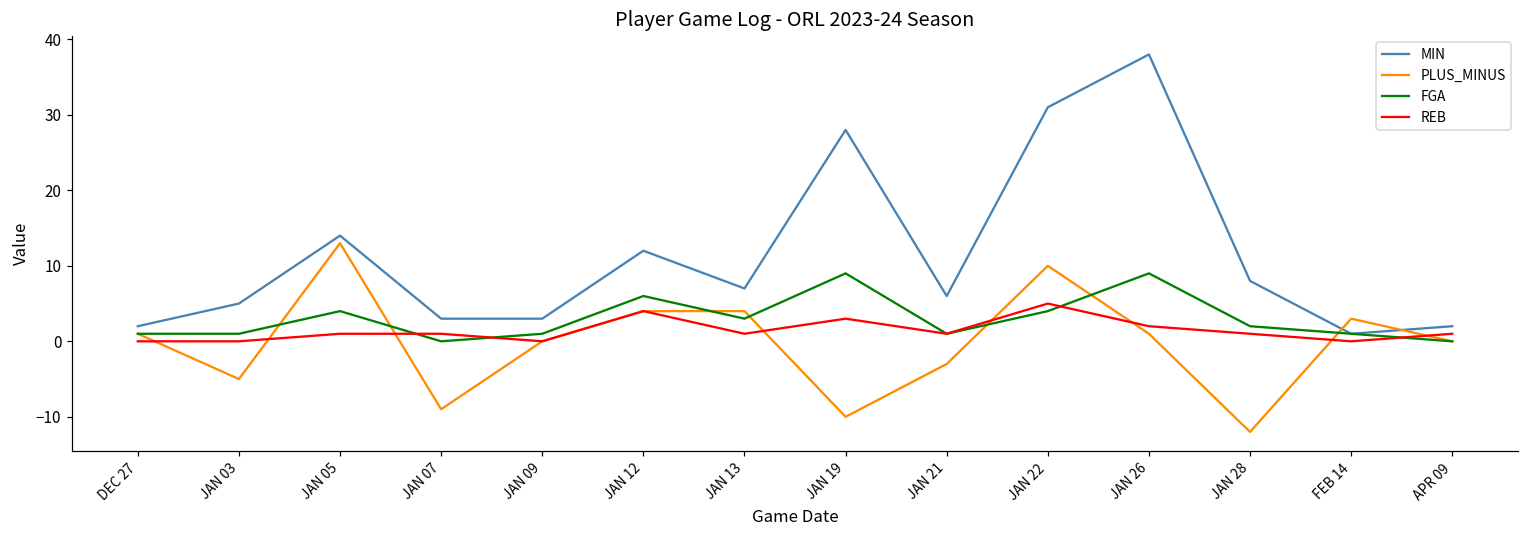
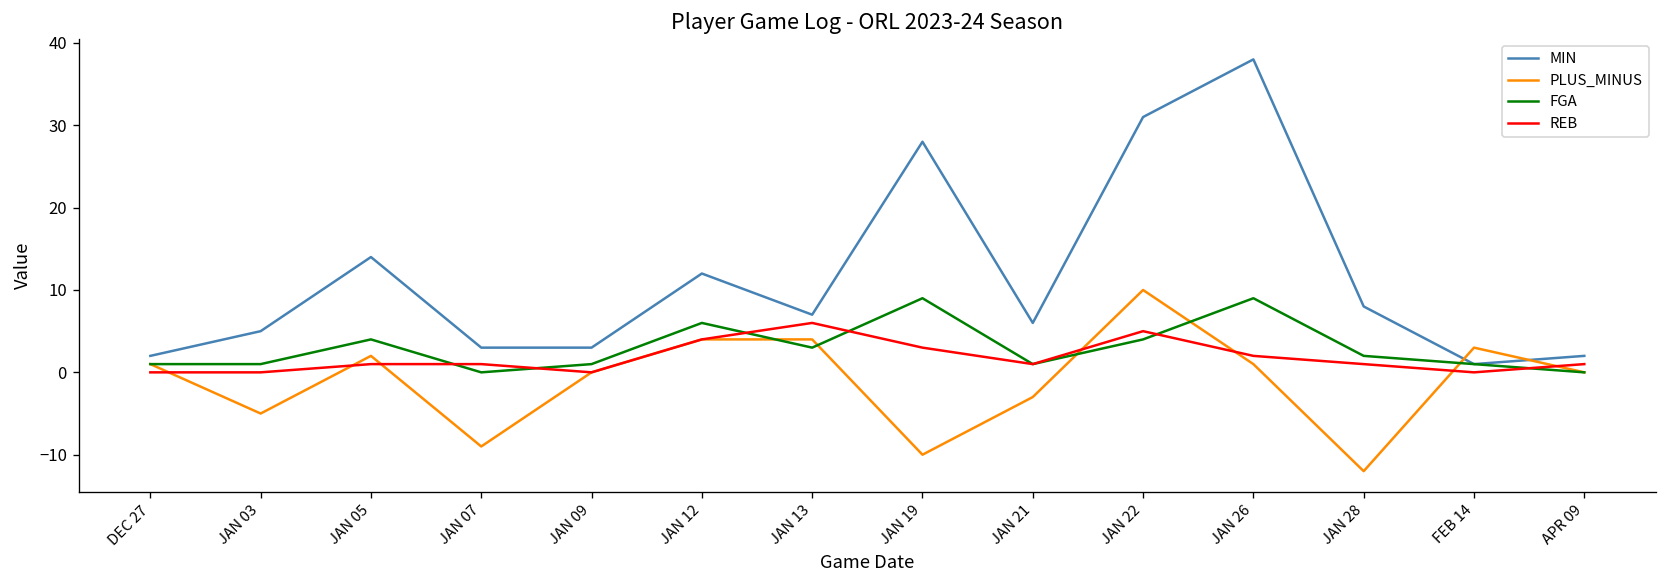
  {
    "MIN": {
      "DEC 27": 2,
      "JAN 03": 5,
      "JAN 05": 14,
      "JAN 07": 3,
      "JAN 09": 3,
      "JAN 12": 12,
      "JAN 13": 7,
      "JAN 19": 28,
      "JAN 21": 6,
      "JAN 22": 31,
      "JAN 26": 38,
      "JAN 28": 8,
      "APR 09": 2
    },
    "PLUS_MINUS": {
      "JAN 03": -5,
-     "JAN 05": 13,
+     "JAN 05": 2,
      "JAN 07": -9,
      "JAN 13": 4,
      "JAN 19": -10,
      "JAN 21": -3,
      "JAN 22": 10,
      "JAN 26": 1,
      "JAN 28": -12,
      "FEB 14": 3
    },
    "FGA": {
      "JAN 03": 1,
      "JAN 05": 4,
      "JAN 07": 0,
      "JAN 09": 1,
      "JAN 12": 6,
      "JAN 13": 3,
      "JAN 19": 9,
      "JAN 22": 4,
      "JAN 26": 9,
      "JAN 28": 2
    },
    "REB": {
      "DEC 27": 0,
      "JAN 03": 0,
      "JAN 05": 1,
      "JAN 07": 1,
-     "JAN 13": 1,
+     "JAN 13": 6,
      "JAN 19": 3,
      "JAN 22": 5,
      "JAN 26": 2,
      "JAN 28": 1,
      "FEB 14": 0,
      "APR 09": 1
    }
  }
